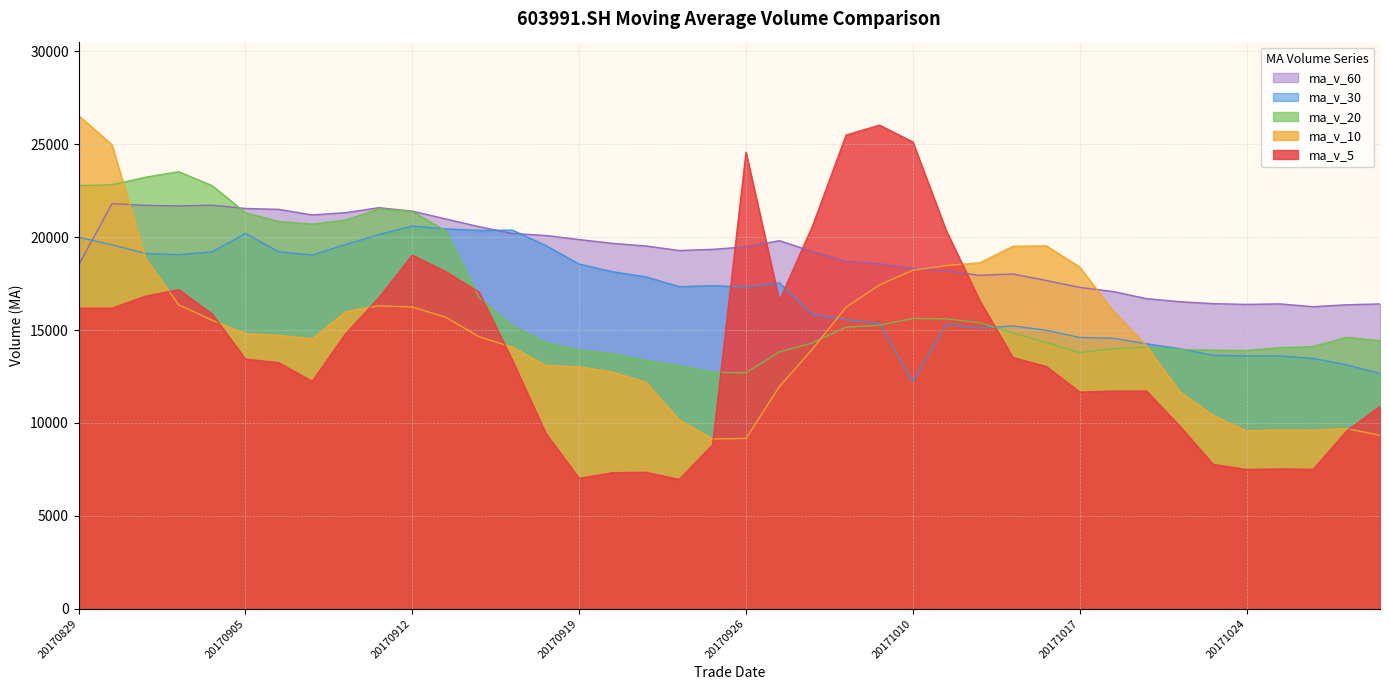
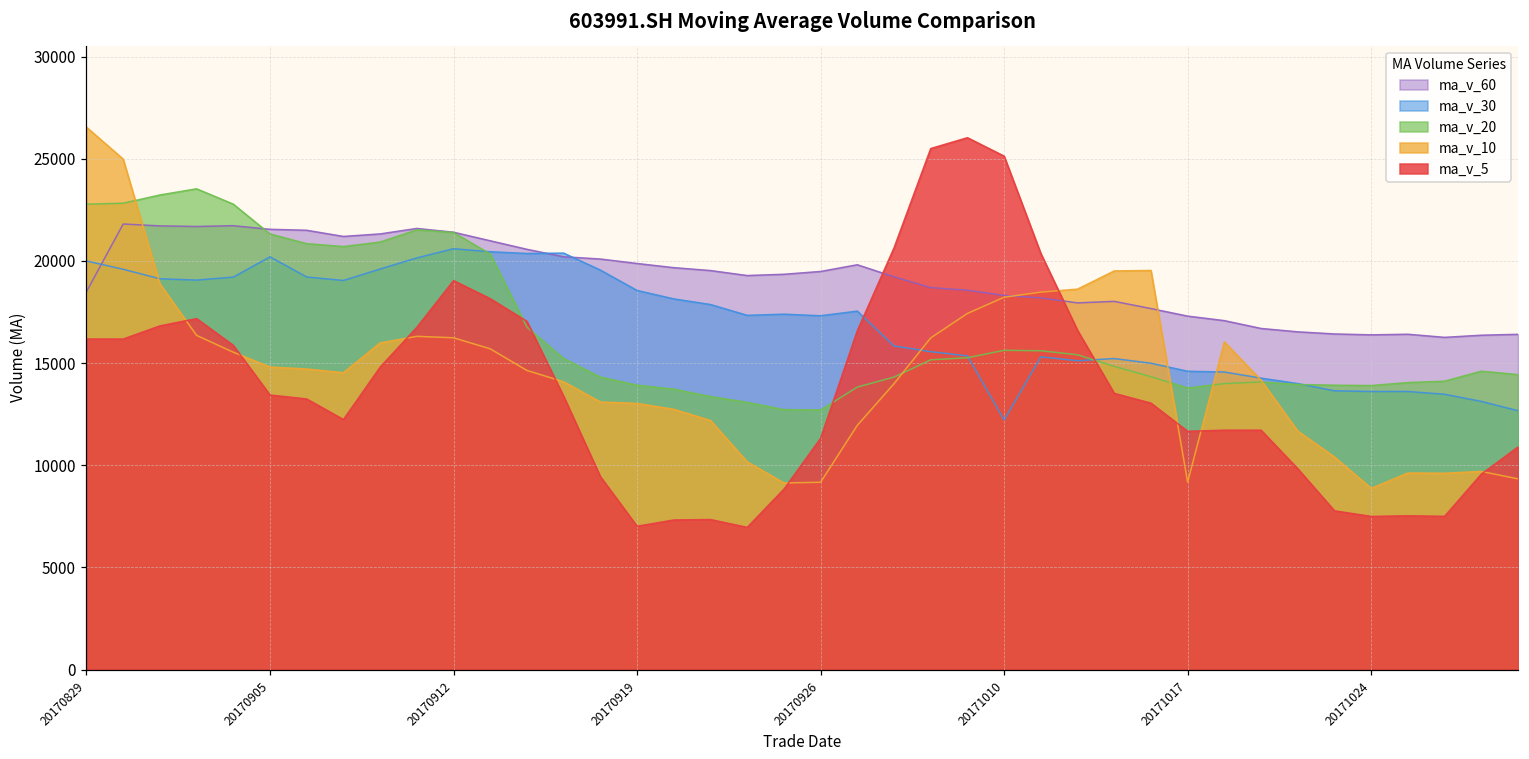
  {
    "ma_v_60": {
      "20170829": 18500,
      "20170905": 21500,
      "20170919": 19900,
      "20170926": 19500,
      "20171017": 17300,
      "20171024": 16400
    },
    "ma_v_30": {
      "20170829": 20000,
      "20170905": 20200,
      "20170912": 20600,
      "20170919": 18600,
      "20170926": 17300,
      "20171010": 12200,
      "20171017": 14600,
      "20171024": 13600
    },
    "ma_v_20": {
      "20170829": 22800,
      "20170905": 21300,
      "20170919": 13900,
      "20170926": 12700,
      "20171010": 15600,
      "20171017": 13800,
      "20171024": 13900
    },
    "ma_v_10": {
      "20170829": 26500,
      "20170905": 14800,
      "20170912": 16200,
      "20170919": 13000,
      "20170926": 9200,
-     "20171017": 18400,
-     "20171024": 9600
+     "20171017": 9200,
+     "20171024": 8900
    },
    "ma_v_5": {
      "20170829": 16200,
      "20170905": 13400,
      "20170912": 19000,
      "20170919": 7000,
-     "20170926": 24600,
+     "20170926": 11300,
      "20171010": 25100,
      "20171017": 11700,
      "20171024": 7500
    }
  }
